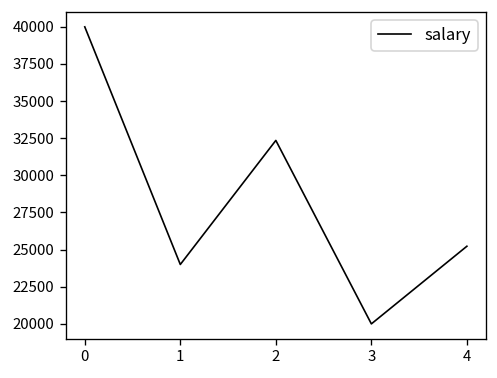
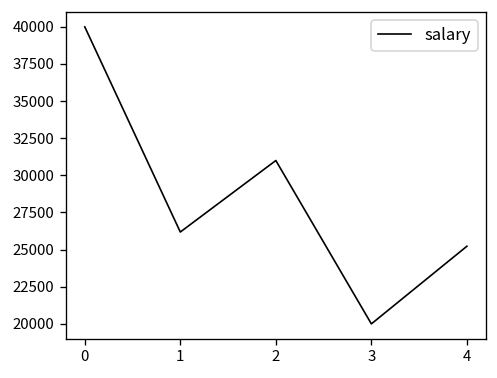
  {
    "0": 40000,
-   "1": 24000,
-   "2": 32400,
+   "1": 26200,
+   "2": 31000,
    "3": 20000,
    "4": 25200
  }
